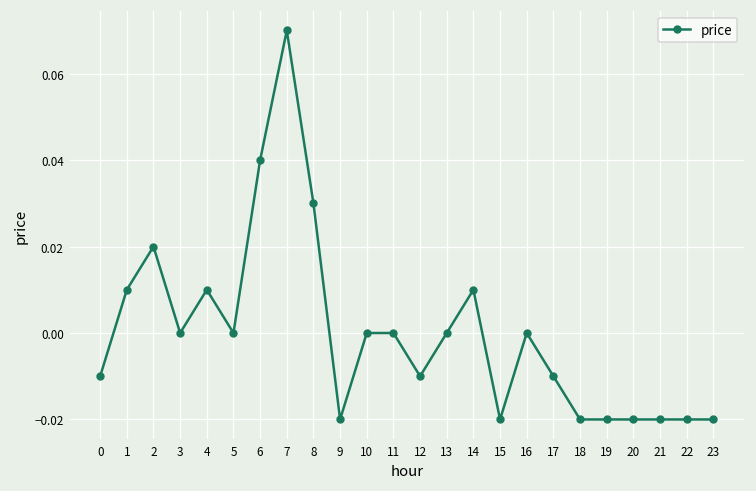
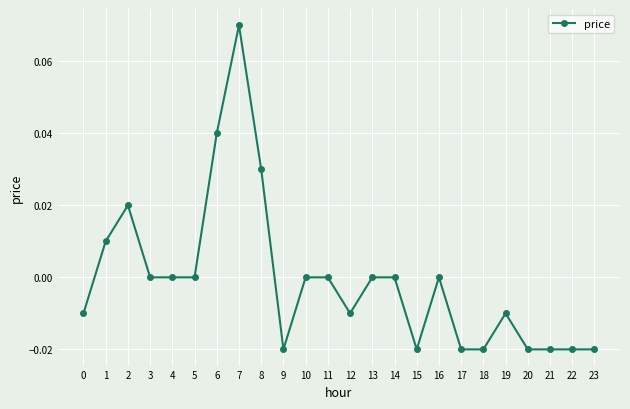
  {
    "0": -0.01,
    "1": 0.01,
    "2": 0.02,
    "3": 0.00,
-   "4": 0.01,
+   "4": 0.00,
    "5": 0.00,
    "6": 0.04,
    "7": 0.07,
    "8": 0.03,
    "9": -0.02,
    "10": 0.00,
    "11": 0.00,
    "12": -0.01,
    "13": 0.00,
-   "14": 0.01,
+   "14": 0.00,
    "15": -0.02,
    "16": 0.00,
-   "17": -0.01,
+   "17": -0.02,
    "18": -0.02,
-   "19": -0.02,
+   "19": -0.01,
    "20": -0.02,
    "21": -0.02,
    "22": -0.02,
    "23": -0.02
  }
